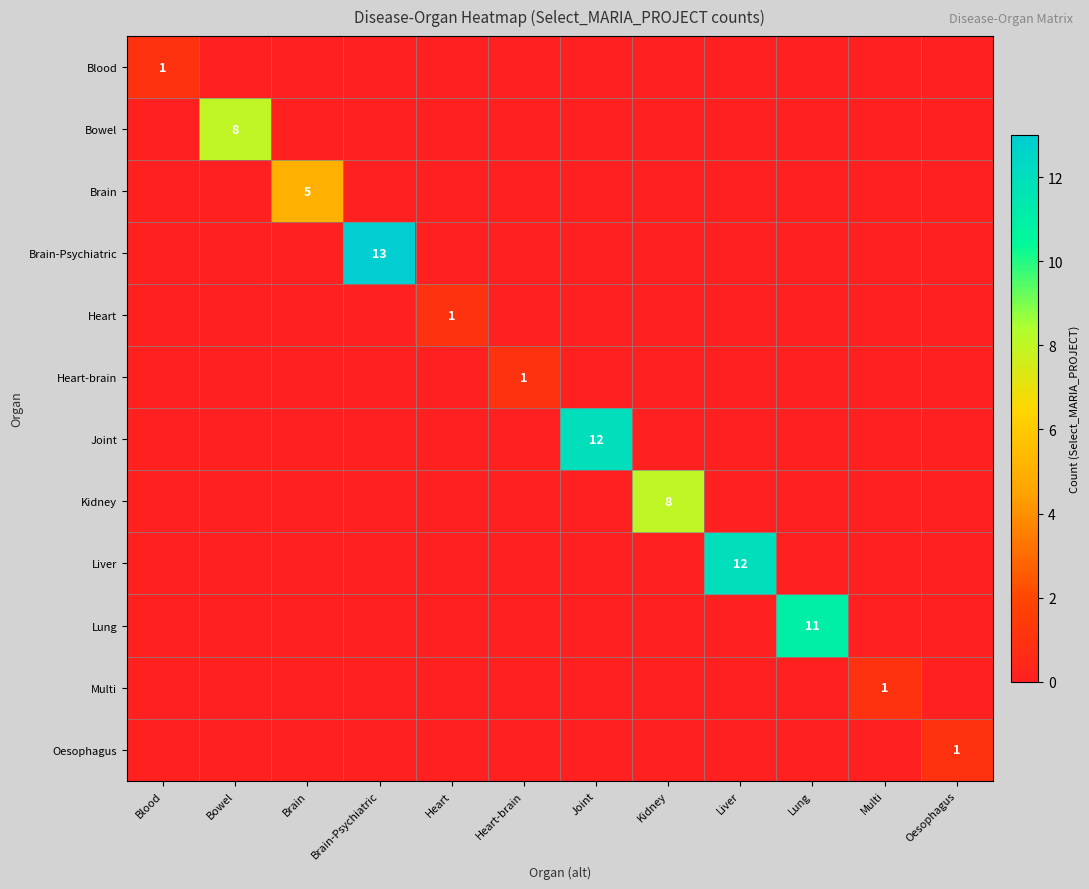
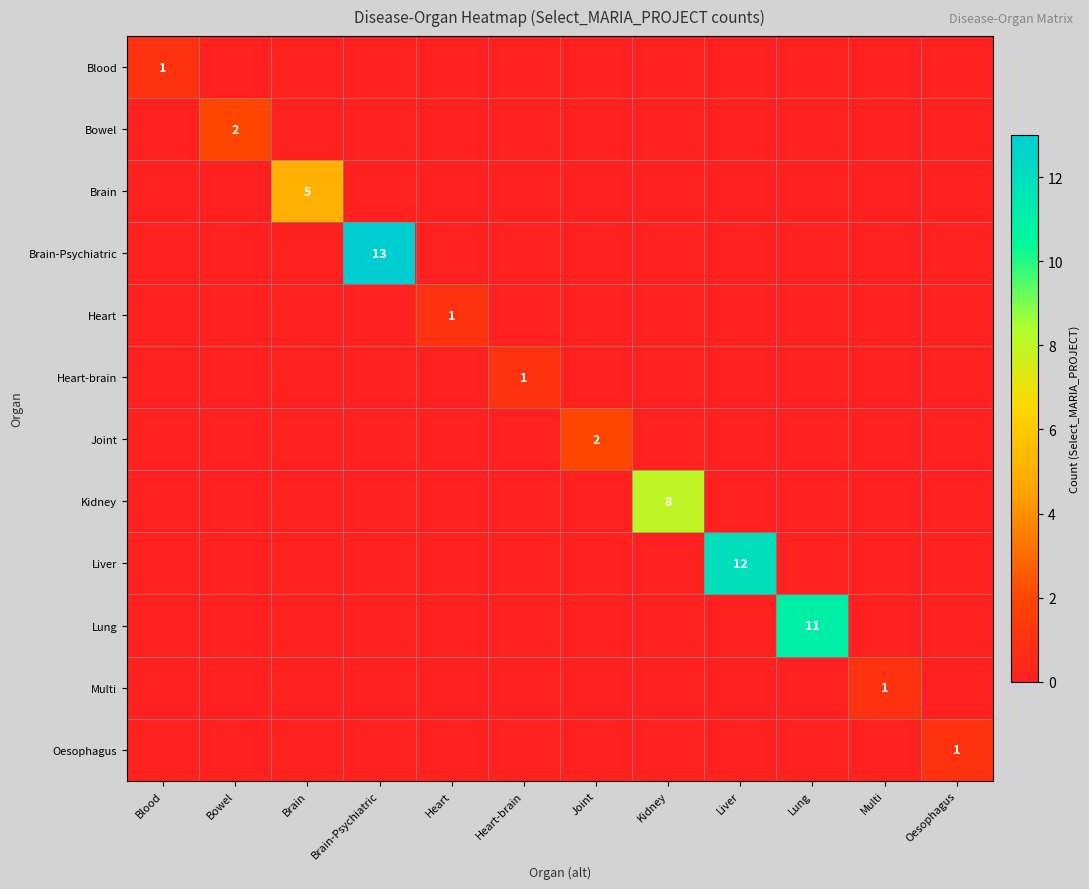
  {
    "Blood": {
      "Blood": 1
    },
    "Bowel": {
-     "Bowel": 8
+     "Bowel": 2
    },
    "Brain": {
      "Brain": 5
    },
    "Brain-Psychiatric": {
      "Brain-Psychiatric": 13
    },
    "Heart": {
      "Heart": 1
    },
    "Heart-brain": {
      "Heart-brain": 1
    },
    "Joint": {
-     "Joint": 12
+     "Joint": 2
    },
    "Kidney": {
      "Kidney": 8
    },
    "Liver": {
      "Liver": 12
    },
    "Lung": {
      "Lung": 11
    },
    "Multi": {
      "Multi": 1
    },
    "Oesophagus": {
      "Oesophagus": 1
    }
  }
